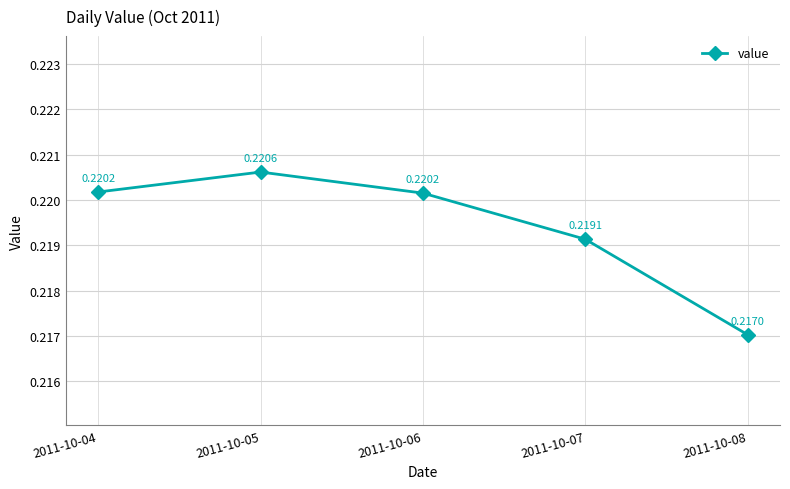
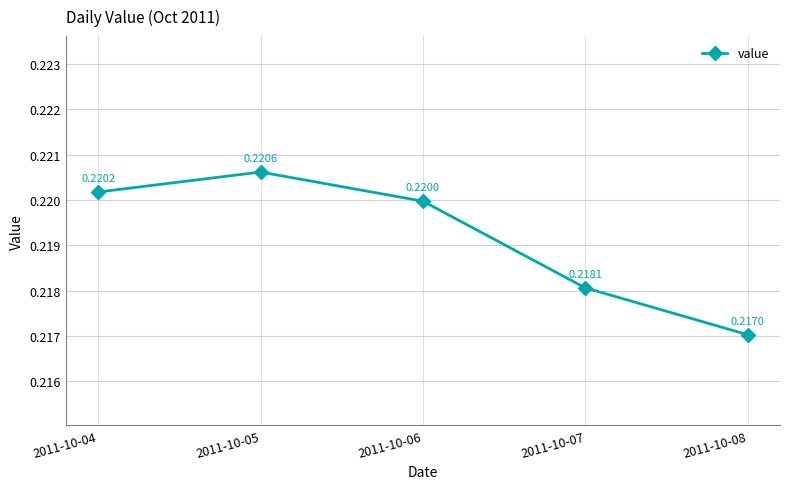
  {
    "2011-10-04": 0.2202,
    "2011-10-05": 0.2206,
-   "2011-10-06": 0.2202,
-   "2011-10-07": 0.2191,
+   "2011-10-06": 0.2200,
+   "2011-10-07": 0.2181,
    "2011-10-08": 0.2170
  }
